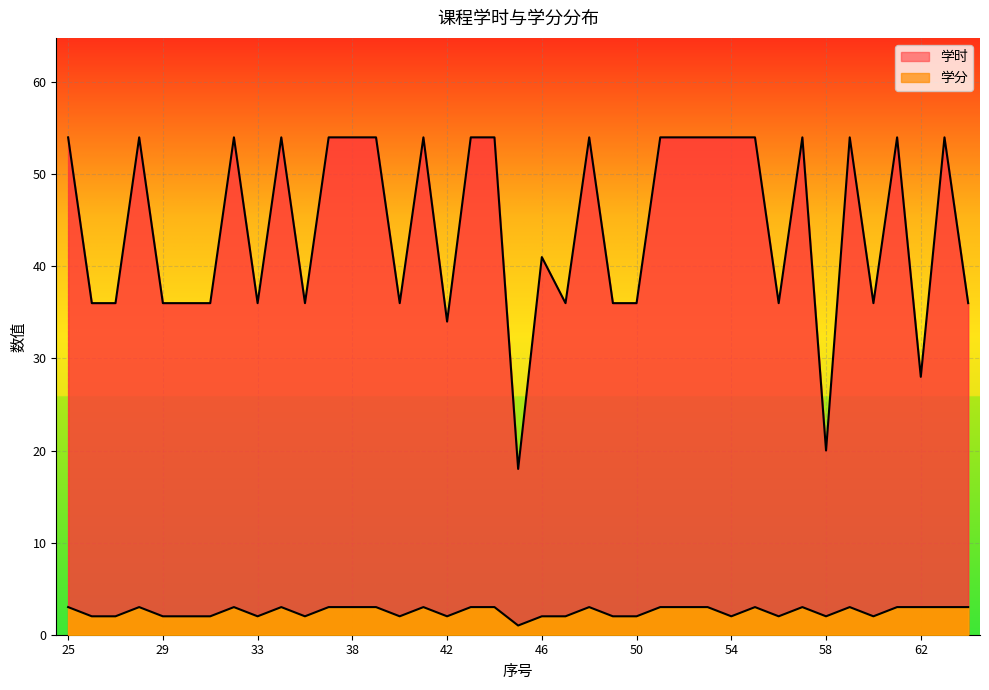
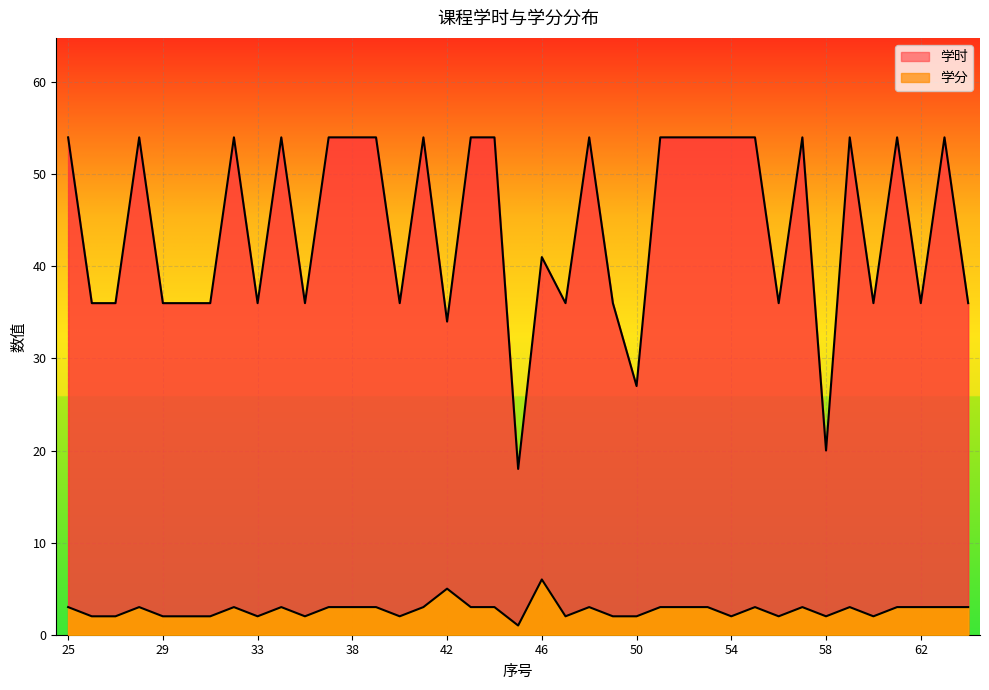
  {
    "学时": {
      "42": 34,
      "46": 41,
-     "50": 36,
+     "50": 27,
      "54": 54,
      "58": 20,
-     "62": 28
+     "62": 36
    },
    "学分": {
-     "42": 2,
-     "46": 2,
+     "42": 5,
+     "46": 6,
      "50": 2,
      "54": 2,
      "58": 2,
      "62": 3
    }
  }
